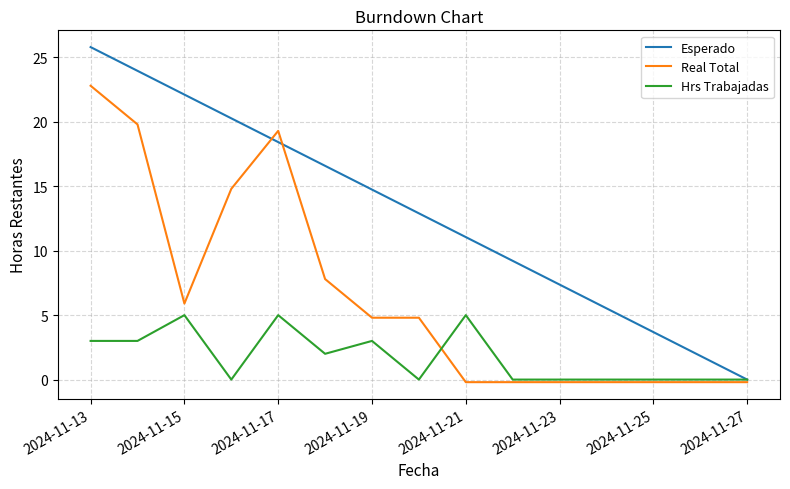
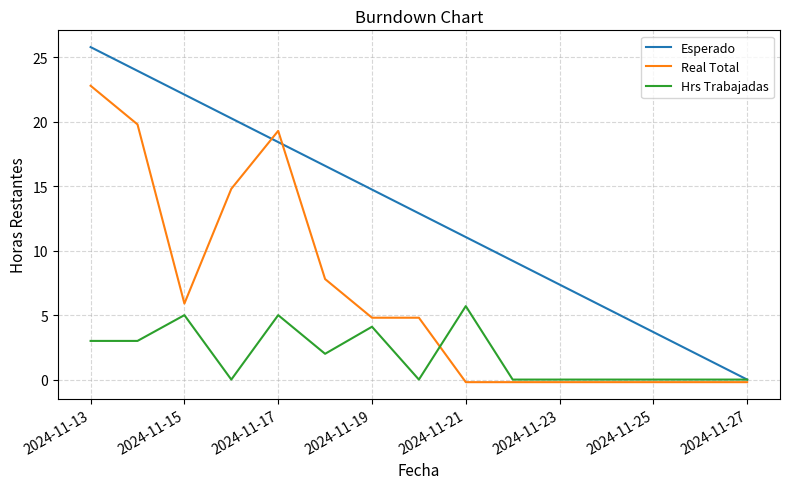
  {
    "Esperado": {
      "2024-11-13": 25.8,
      "2024-11-15": 22.1,
      "2024-11-17": 18.4,
      "2024-11-19": 14.7,
      "2024-11-21": 11.1,
      "2024-11-23": 7.4,
      "2024-11-25": 3.7
    },
    "Real Total": {
      "2024-11-13": 22.8,
      "2024-11-15": 5.9,
      "2024-11-17": 19.3,
      "2024-11-19": 4.8,
      "2024-11-21": -0.2,
      "2024-11-23": -0.2,
      "2024-11-25": -0.2,
      "2024-11-27": -0.2
    },
    "Hrs Trabajadas": {
      "2024-11-13": 3.0,
      "2024-11-15": 5.0,
      "2024-11-17": 5.0,
-     "2024-11-19": 3.0,
-     "2024-11-21": 5.0,
+     "2024-11-19": 4.1,
+     "2024-11-21": 5.7,
      "2024-11-23": 0.0,
      "2024-11-25": 0.0
    }
  }
